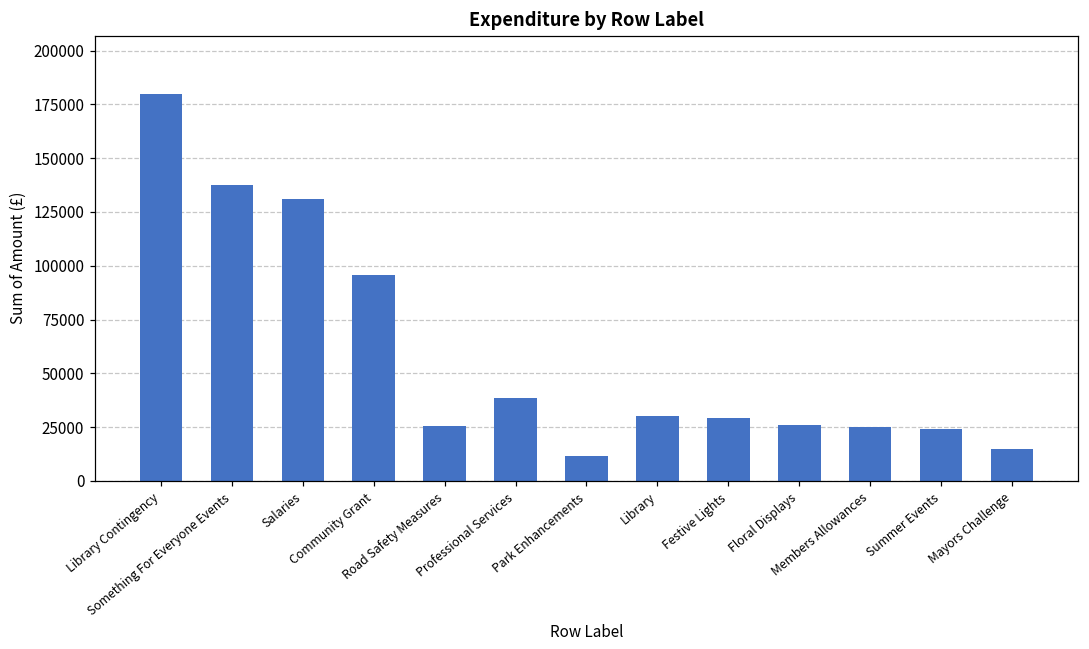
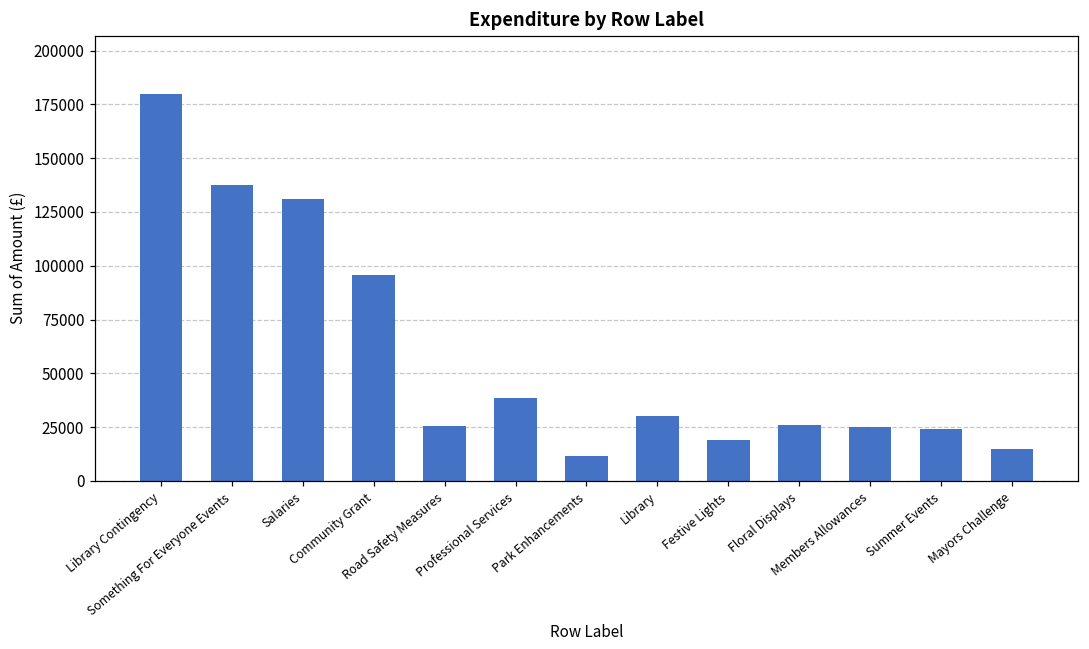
  {
    "Library Contingency": 180000,
    "Something For Everyone Events": 138000,
    "Salaries": 131000,
    "Community Grant": 96000,
    "Road Safety Measures": 25000,
    "Professional Services": 38000,
    "Park Enhancements": 12000,
    "Library": 30000,
-   "Festive Lights": 29000,
+   "Festive Lights": 19000,
    "Floral Displays": 26000,
    "Members Allowances": 25000,
    "Summer Events": 24000,
    "Mayors Challenge": 15000
  }
